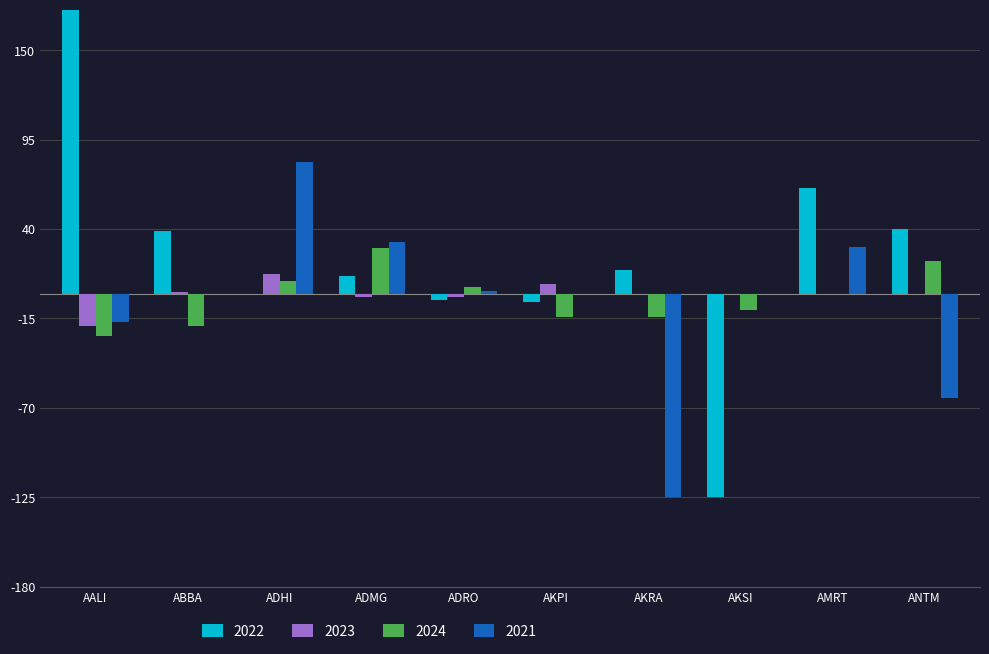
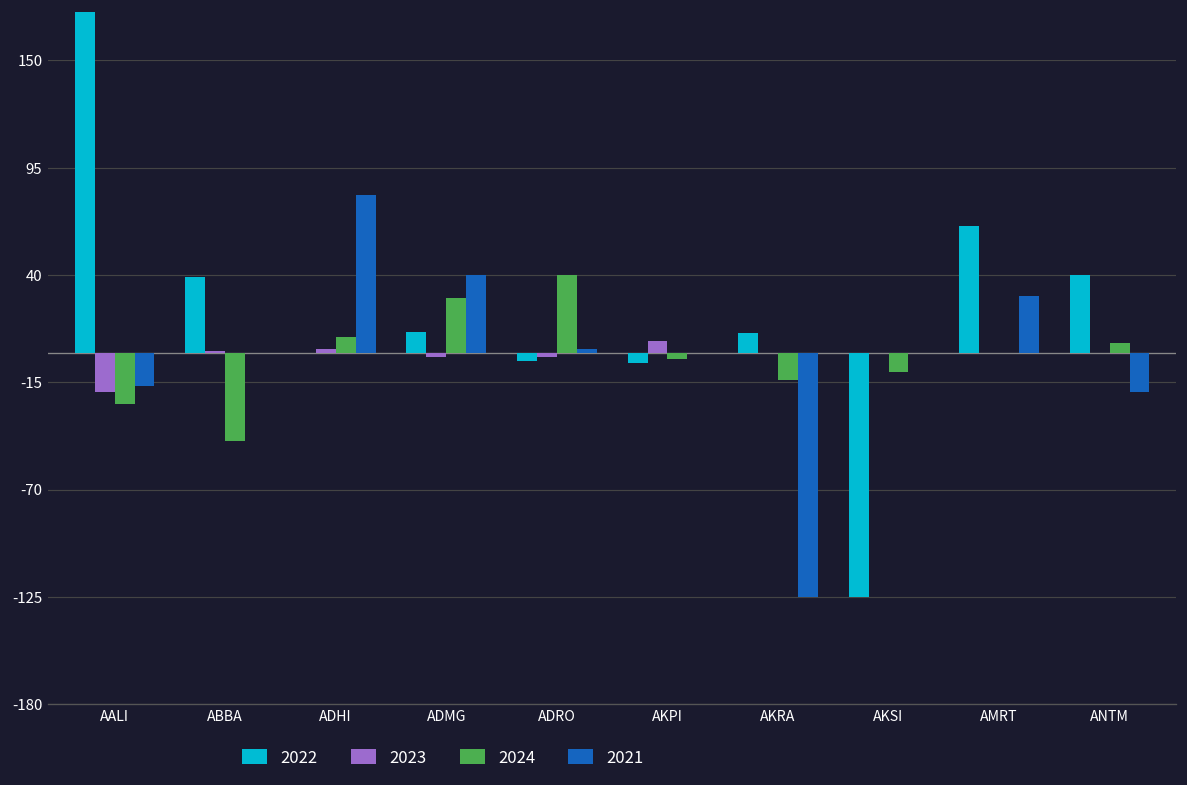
  {
    "2022": {
      "ABBA": 39,
      "ADHI": 0,
      "ADMG": 11,
      "ADRO": -4,
      "AKPI": -5,
-     "AKRA": 15,
+     "AKRA": 10,
      "AKSI": -125,
      "AMRT": 65,
      "ANTM": 40
    },
    "2023": {
      "AALI": -20,
-     "ADHI": 12,
+     "ADHI": 2,
      "ADMG": -2,
      "ADRO": -2,
      "AKPI": 6,
      "AKRA": 0,
      "AKSI": 0,
      "AMRT": 0,
      "ANTM": 0
    },
    "2024": {
      "AALI": -26,
-     "ABBA": -20,
+     "ABBA": -45,
      "ADHI": 8,
      "ADMG": 28,
-     "ADRO": 4,
-     "AKPI": -14,
+     "ADRO": 40,
+     "AKPI": -3,
      "AKRA": -14,
      "AKSI": -10,
      "AMRT": 0,
-     "ANTM": 20
+     "ANTM": 5
    },
    "2021": {
      "AALI": -17,
      "ABBA": 0,
      "ADHI": 81,
-     "ADMG": 32,
+     "ADMG": 40,
      "ADRO": 2,
      "AKPI": 0,
      "AKRA": -125,
      "AKSI": 0,
      "AMRT": 29,
-     "ANTM": -64
+     "ANTM": -20
    }
  }
